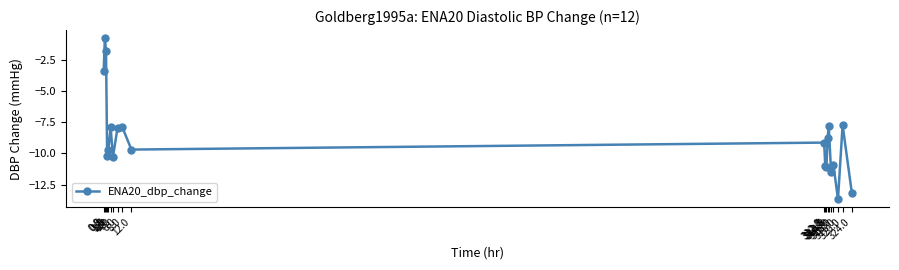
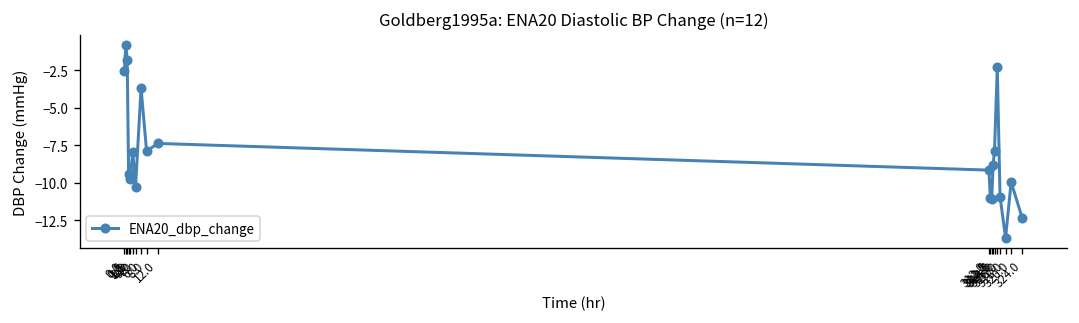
  {
-   "0.0": -3.4,
+   "0.0": -2.5,
    "0.5": -0.8,
    "1.0": -1.8,
-   "1.5": -10.2,
+   "1.5": -9.4,
    "2.0": -9.7,
    "3.0": -7.9,
    "4.0": -10.3,
-   "6.0": -7.9,
+   "6.0": -3.7,
    "8.0": -7.9,
-   "12.0": -9.7,
+   "12.0": -7.4,
    "312.0": -9.1,
    "312.5": -11.0,
    "313.0": -11.1,
    "313.5": -8.8,
    "314.0": -7.8,
-   "315.0": -11.5,
+   "315.0": -2.3,
    "316.0": -10.9,
    "318.0": -13.7,
-   "320.0": -7.7,
-   "324.0": -13.2
+   "320.0": -9.9,
+   "324.0": -12.3
  }
